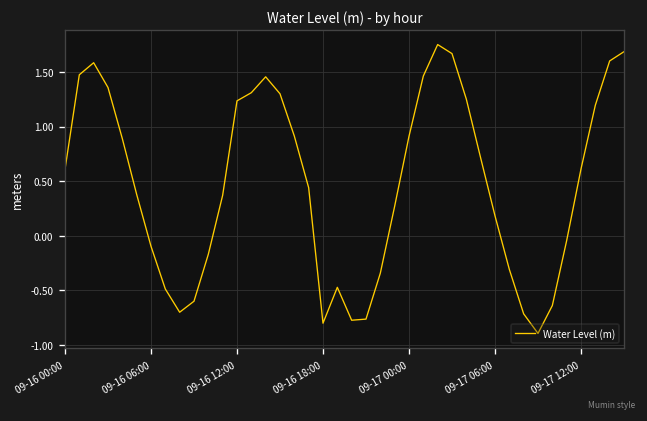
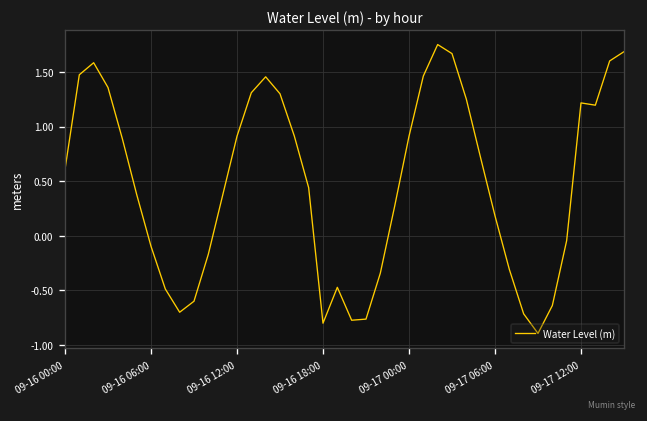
  {
    "09-16 00:00": 0.6,
    "09-16 06:00": -0.1,
-   "09-16 12:00": 1.2,
+   "09-16 12:00": 0.9,
    "09-16 18:00": -0.8,
    "09-17 00:00": 0.9,
    "09-17 06:00": 0.2,
-   "09-17 12:00": 0.6
+   "09-17 12:00": 1.2
  }
